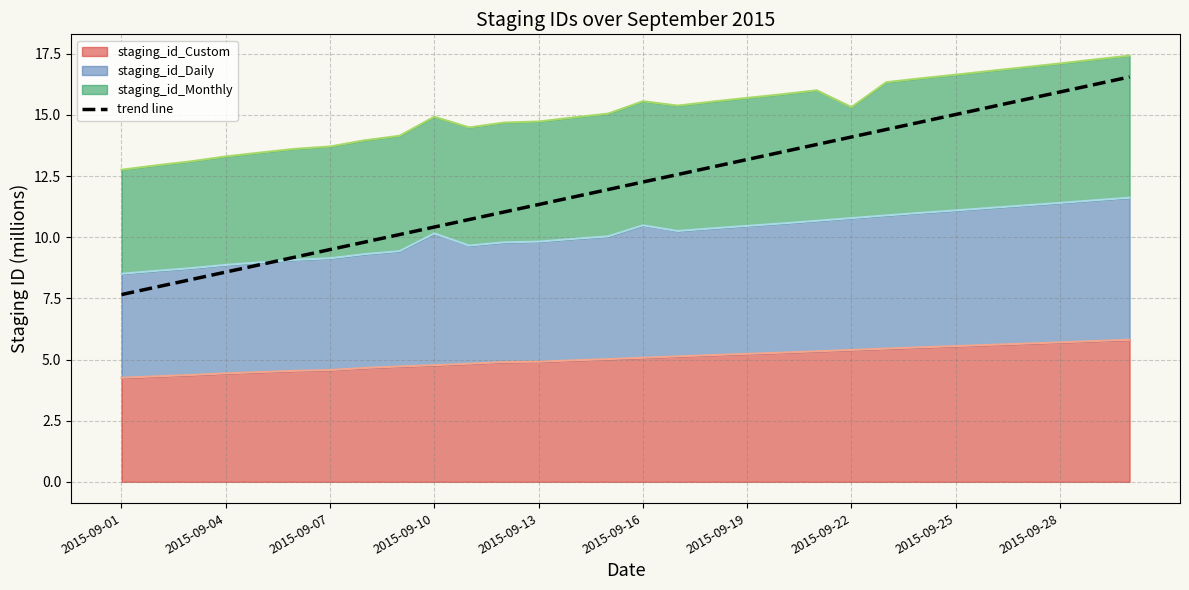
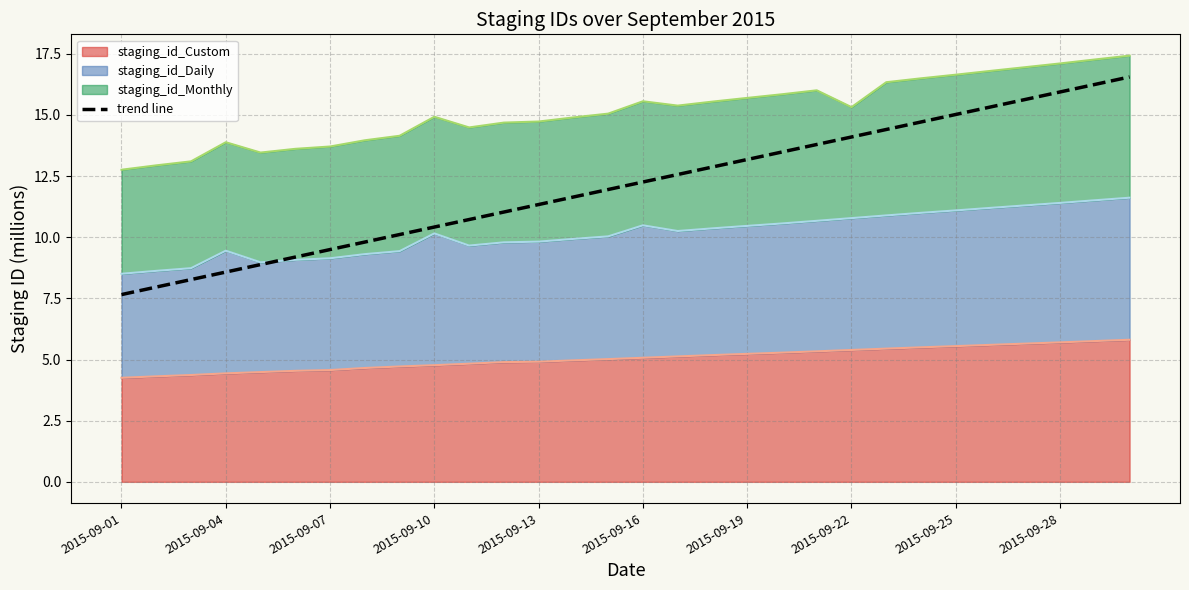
  {
    "staging_id_Custom": {
      "2015-09-01": 4.3,
      "2015-09-04": 4.4,
      "2015-09-07": 4.6,
      "2015-09-10": 4.8,
      "2015-09-13": 4.9,
      "2015-09-16": 5.1,
      "2015-09-19": 5.2,
      "2015-09-22": 5.4,
      "2015-09-25": 5.5,
      "2015-09-28": 5.7
    },
    "staging_id_Daily": {
      "2015-09-01": 4.3,
-     "2015-09-04": 4.4,
+     "2015-09-04": 5.0,
      "2015-09-07": 4.6,
      "2015-09-10": 5.4,
      "2015-09-13": 4.9,
      "2015-09-16": 5.4,
      "2015-09-19": 5.2,
      "2015-09-22": 5.4,
      "2015-09-25": 5.5,
      "2015-09-28": 5.7
    },
    "staging_id_Monthly": {
      "2015-09-01": 4.3,
      "2015-09-04": 4.4,
      "2015-09-07": 4.6,
      "2015-09-10": 4.8,
      "2015-09-13": 4.9,
      "2015-09-16": 5.1,
      "2015-09-19": 5.2,
      "2015-09-22": 4.5,
      "2015-09-25": 5.5,
      "2015-09-28": 5.7
    },
    "trend line": {
      "2015-09-01": 7.7,
      "2015-09-04": 8.6,
      "2015-09-07": 9.5,
      "2015-09-10": 10.4,
      "2015-09-13": 11.3,
      "2015-09-16": 12.3,
      "2015-09-19": 13.2,
      "2015-09-22": 14.1,
      "2015-09-25": 15.0,
      "2015-09-28": 15.9
    }
  }
